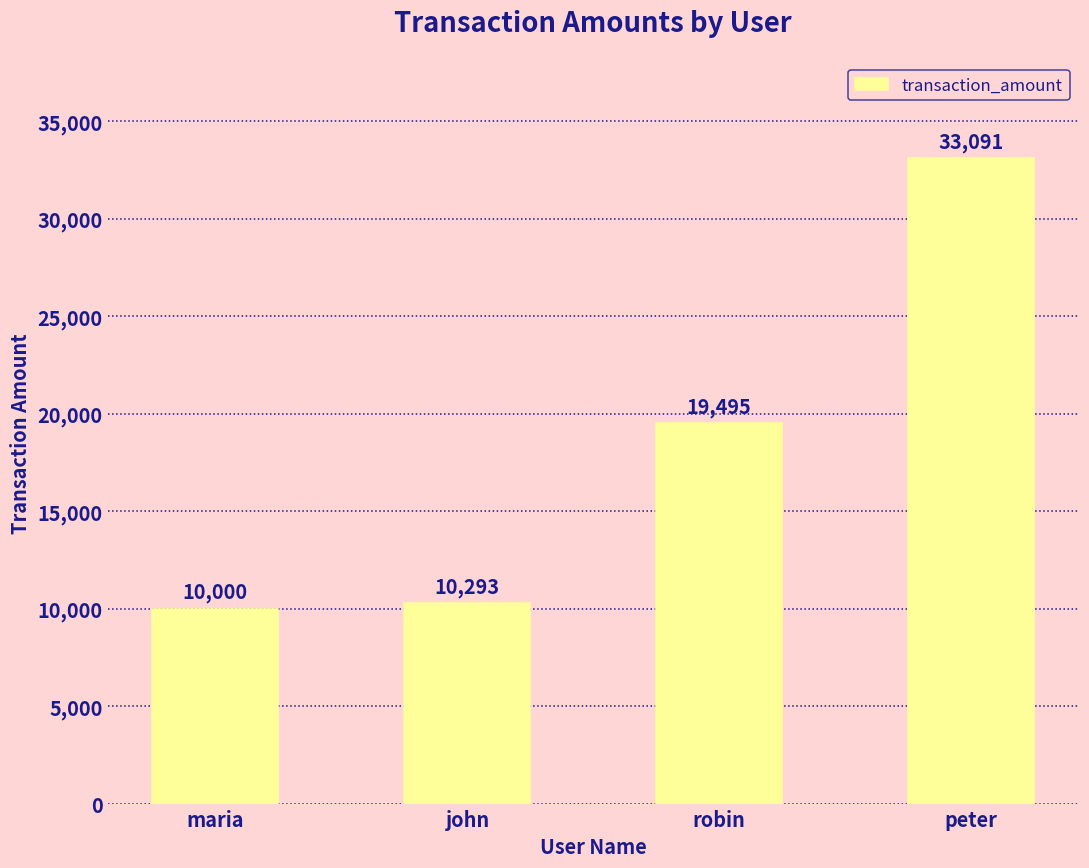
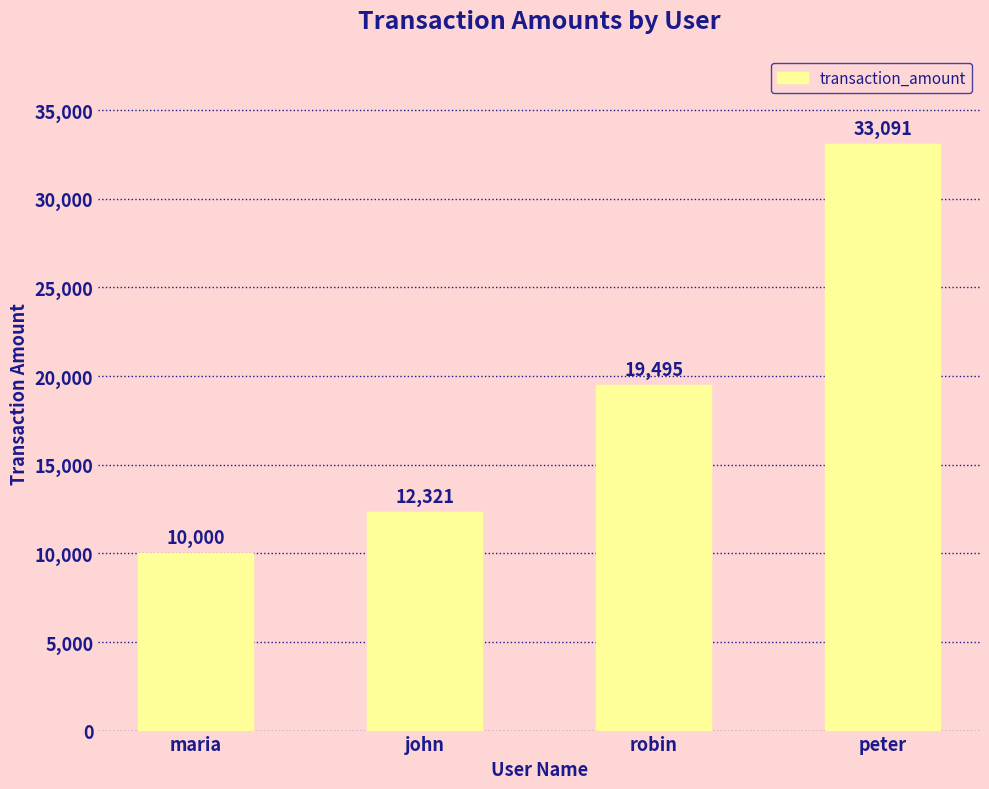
  {
    "maria": "10,000",
-   "john": "10,293",
+   "john": "12,321",
    "robin": "19,495",
    "peter": "33,091"
  }
